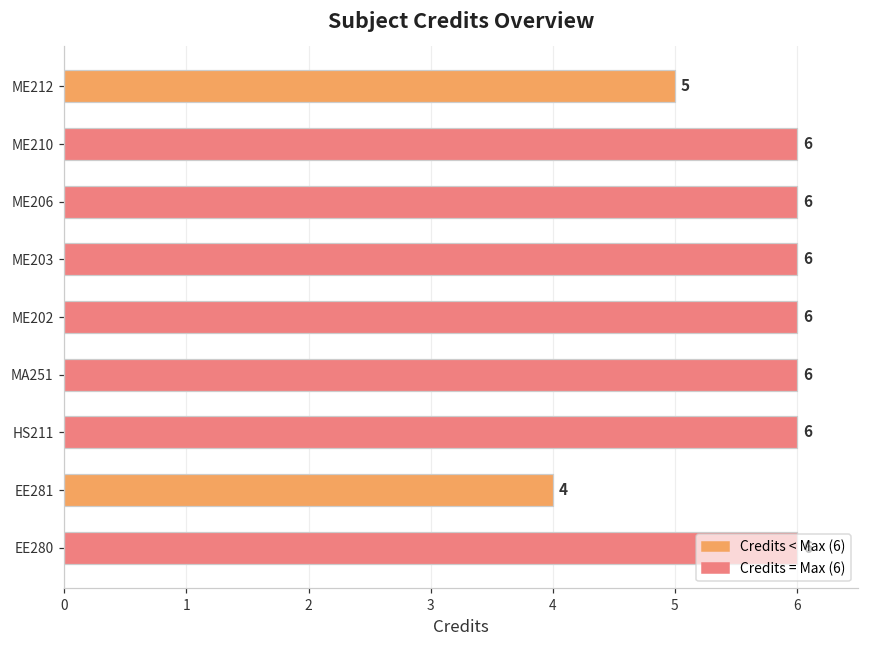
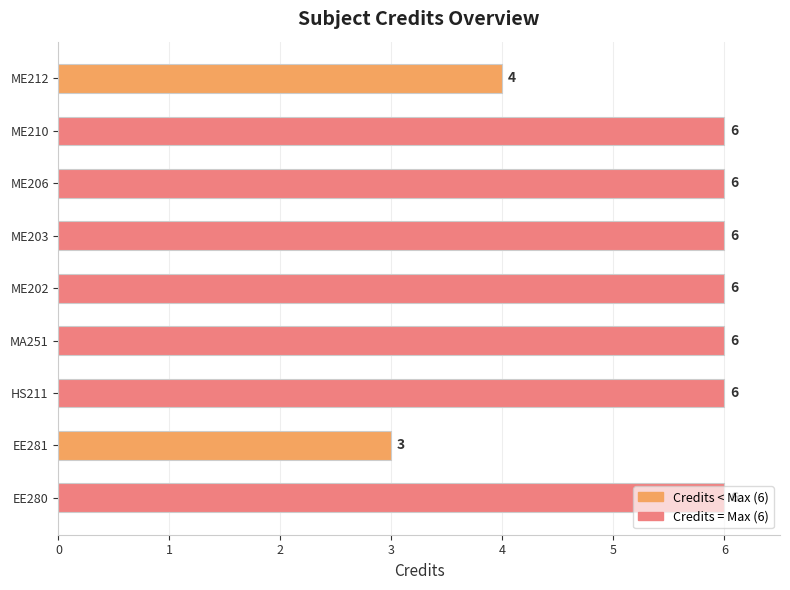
  {
-   "ME212": 5,
+   "ME212": 4,
    "ME210": 6,
    "ME206": 6,
    "ME203": 6,
    "ME202": 6,
    "MA251": 6,
    "HS211": 6,
-   "EE281": 4
+   "EE281": 3
  }
